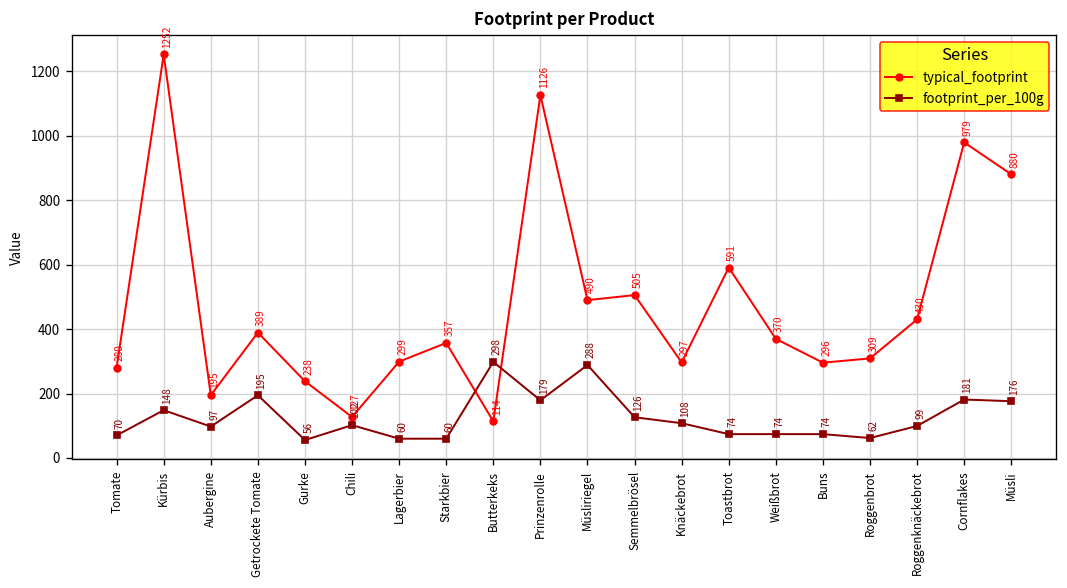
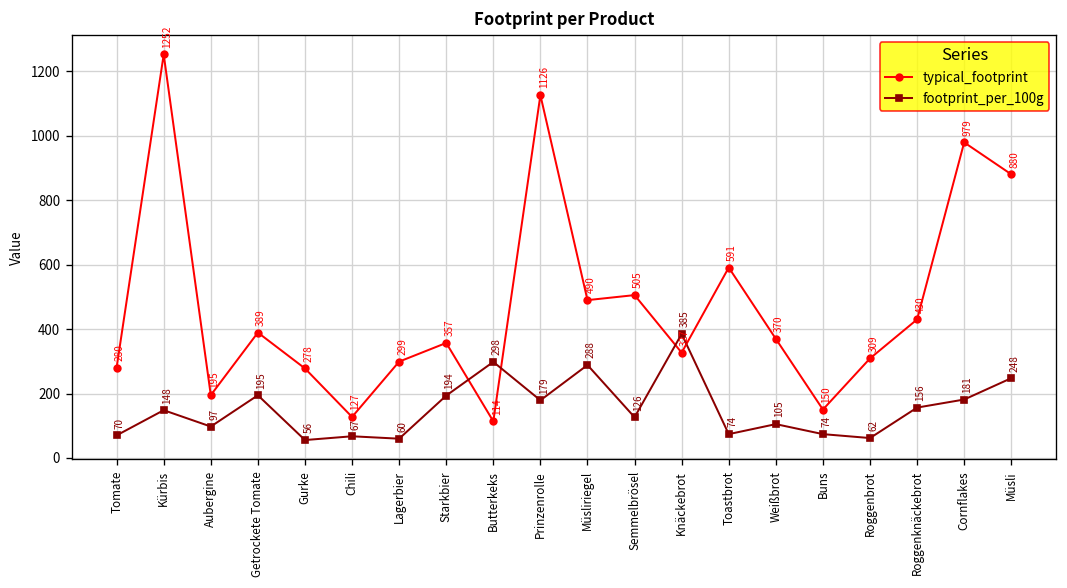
  {
    "typical_footprint": {
      "Tomate": 280,
      "Kürbis": 1252,
      "Aubergine": 195,
      "Getrockete Tomate": 389,
-     "Gurke": 238,
+     "Gurke": 278,
      "Chili": 127,
      "Lagerbier": 299,
      "Starkbier": 357,
      "Butterkeks": 114,
      "Prinzenrolle": 1126,
      "Müsliriegel": 490,
      "Semmelbrösel": 505,
-     "Knäckebrot": 297,
+     "Knäckebrot": 327,
      "Toastbrot": 591,
      "Weißbrot": 370,
-     "Buns": 296,
+     "Buns": 150,
      "Roggenbrot": 309,
      "Roggenknäckebrot": 430,
      "Cornflakes": 979,
      "Müsli": 880
    },
    "footprint_per_100g": {
      "Tomate": 70,
      "Kürbis": 148,
      "Aubergine": 97,
      "Getrockete Tomate": 195,
      "Gurke": 56,
-     "Chili": 102,
+     "Chili": 67,
      "Lagerbier": 60,
-     "Starkbier": 60,
+     "Starkbier": 194,
      "Butterkeks": 298,
      "Prinzenrolle": 179,
      "Müsliriegel": 288,
      "Semmelbrösel": 126,
-     "Knäckebrot": 108,
+     "Knäckebrot": 385,
      "Toastbrot": 74,
-     "Weißbrot": 74,
+     "Weißbrot": 105,
      "Buns": 74,
      "Roggenbrot": 62,
-     "Roggenknäckebrot": 99,
+     "Roggenknäckebrot": 156,
      "Cornflakes": 181,
-     "Müsli": 176
+     "Müsli": 248
    }
  }
